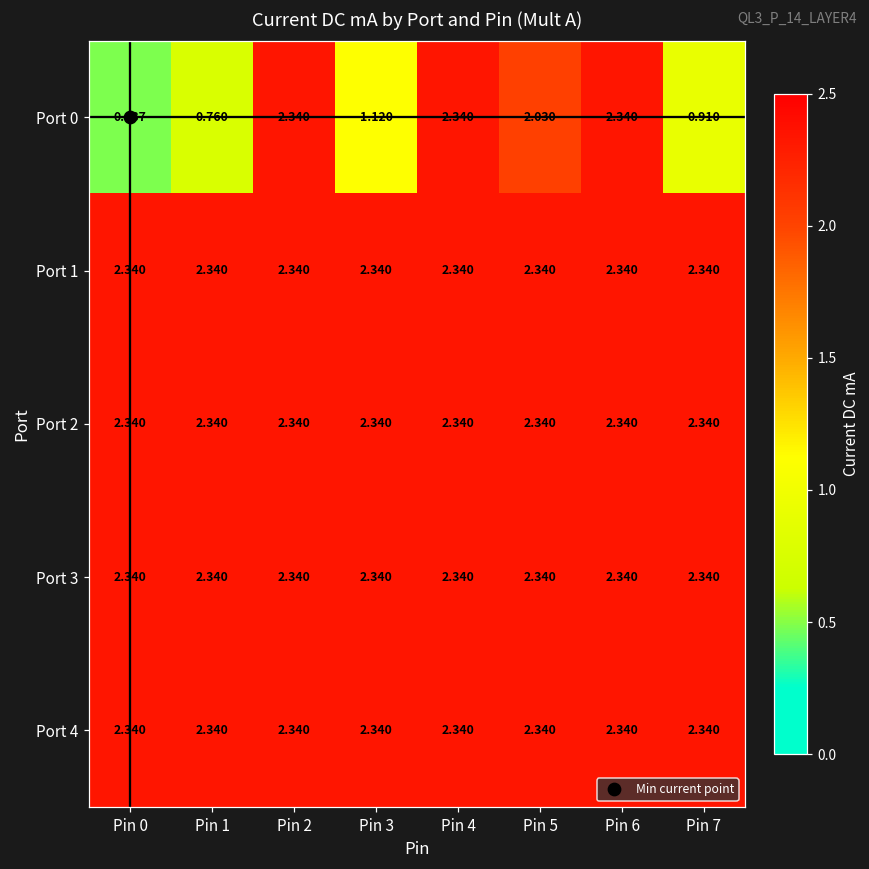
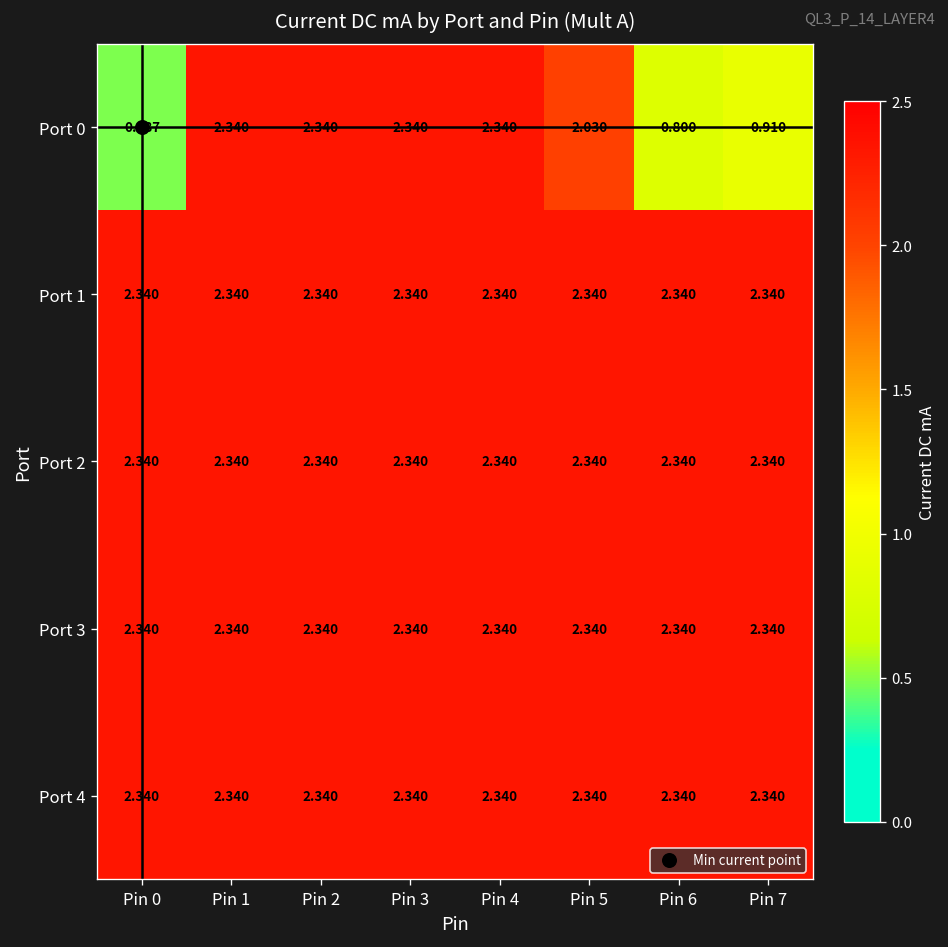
  {
    "Port 0": {
-     "Pin 1": 0.760,
+     "Pin 1": 2.340,
      "Pin 2": 2.340,
-     "Pin 3": 1.120,
+     "Pin 3": 2.340,
      "Pin 4": 2.340,
      "Pin 5": 2.030,
-     "Pin 6": 2.340,
+     "Pin 6": 0.800,
      "Pin 7": 0.910
    },
    "Port 1": {
      "Pin 0": 2.340,
      "Pin 1": 2.340,
      "Pin 2": 2.340,
      "Pin 3": 2.340,
      "Pin 4": 2.340,
      "Pin 5": 2.340,
      "Pin 6": 2.340,
      "Pin 7": 2.340
    },
    "Port 2": {
      "Pin 0": 2.340,
      "Pin 1": 2.340,
      "Pin 2": 2.340,
      "Pin 3": 2.340,
      "Pin 4": 2.340,
      "Pin 5": 2.340,
      "Pin 6": 2.340,
      "Pin 7": 2.340
    },
    "Port 3": {
      "Pin 0": 2.340,
      "Pin 1": 2.340,
      "Pin 2": 2.340,
      "Pin 3": 2.340,
      "Pin 4": 2.340,
      "Pin 5": 2.340,
      "Pin 6": 2.340,
      "Pin 7": 2.340
    },
    "Port 4": {
      "Pin 0": 2.340,
      "Pin 1": 2.340,
      "Pin 2": 2.340,
      "Pin 3": 2.340,
      "Pin 4": 2.340,
      "Pin 5": 2.340,
      "Pin 6": 2.340,
      "Pin 7": 2.340
    }
  }
